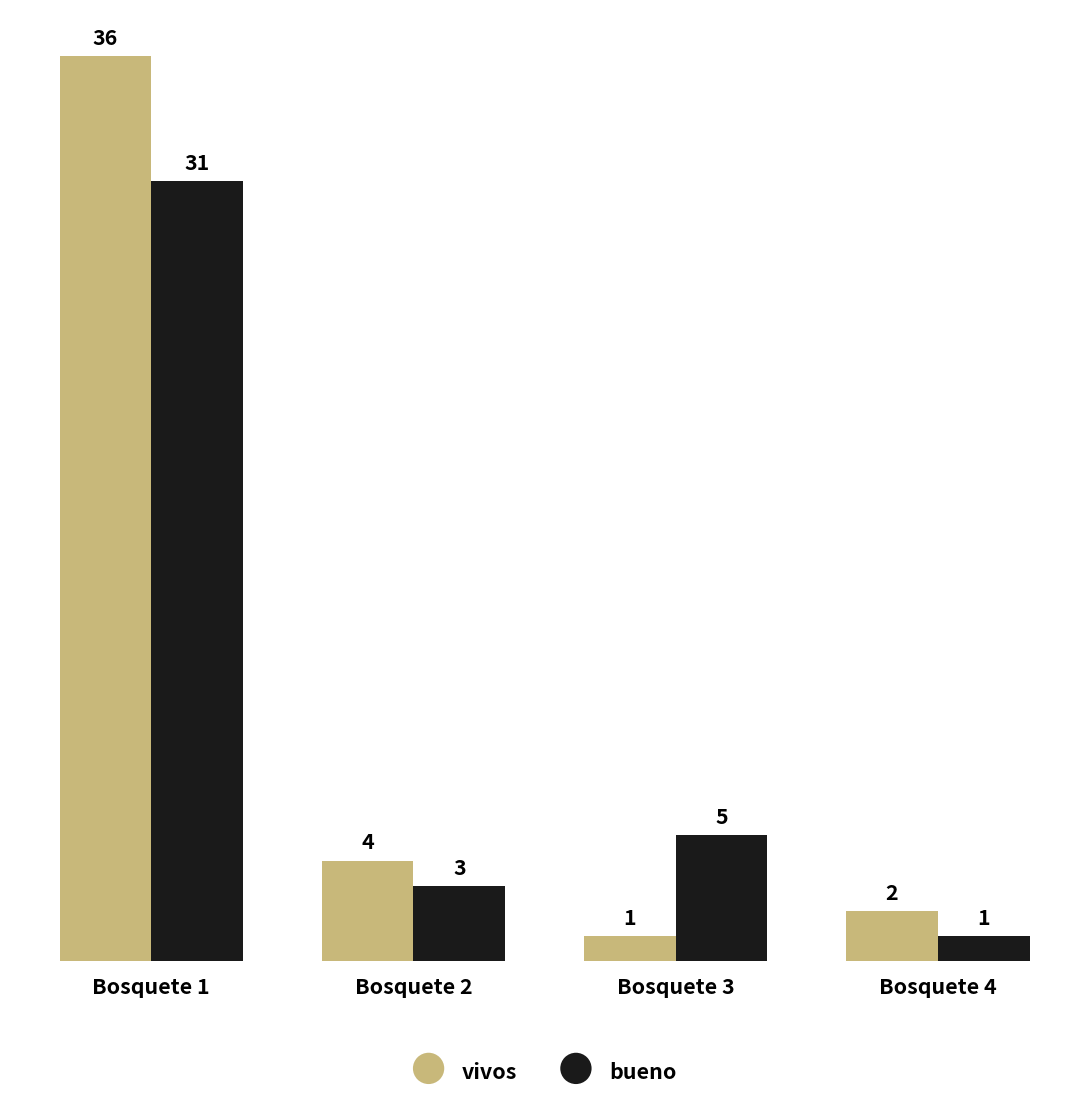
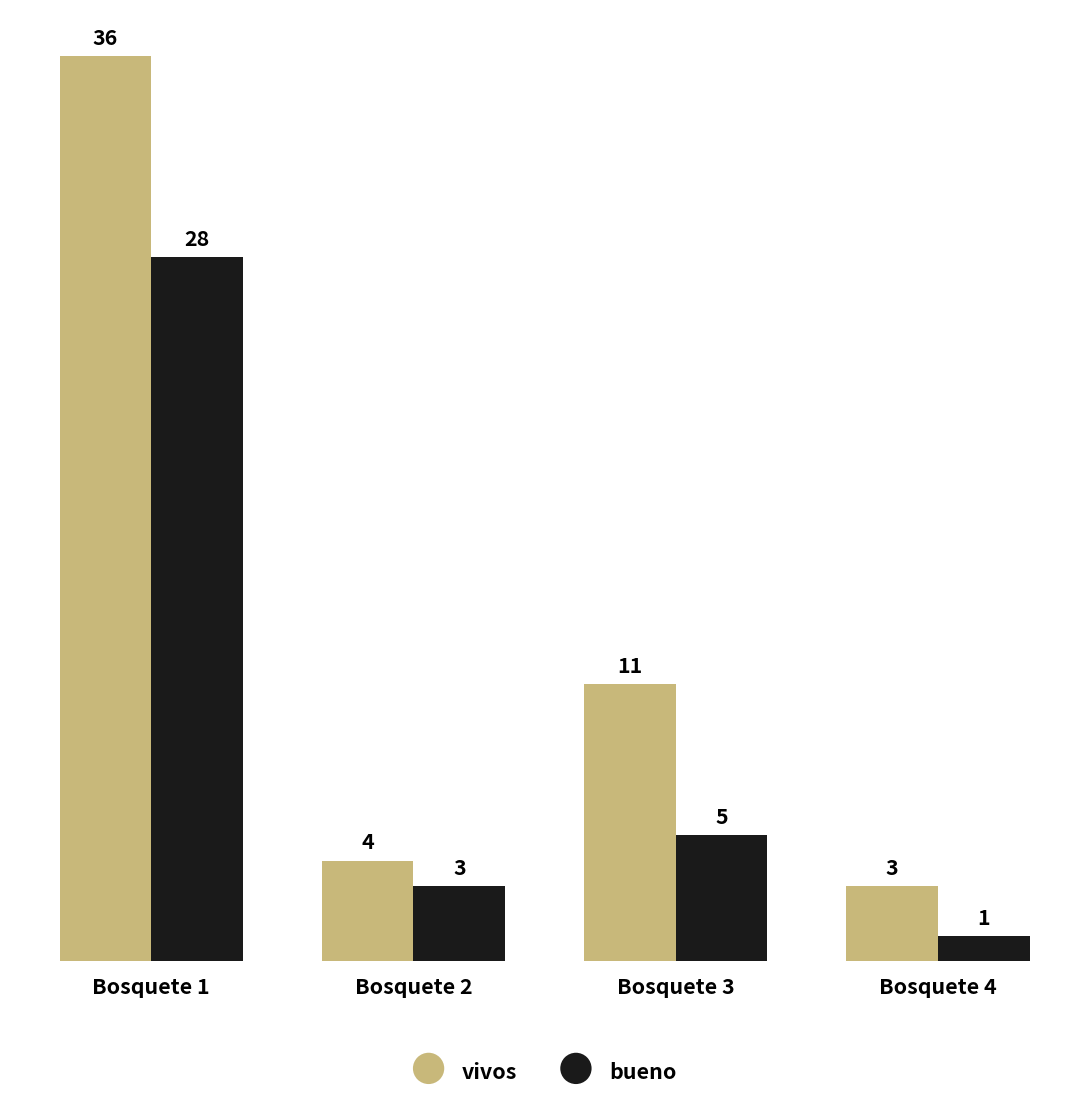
  {
    "vivos": {
      "Bosquete 1": 36,
      "Bosquete 2": 4,
-     "Bosquete 3": 1,
-     "Bosquete 4": 2
+     "Bosquete 3": 11,
+     "Bosquete 4": 3
    },
    "bueno": {
-     "Bosquete 1": 31,
+     "Bosquete 1": 28,
      "Bosquete 2": 3,
      "Bosquete 3": 5,
      "Bosquete 4": 1
    }
  }
